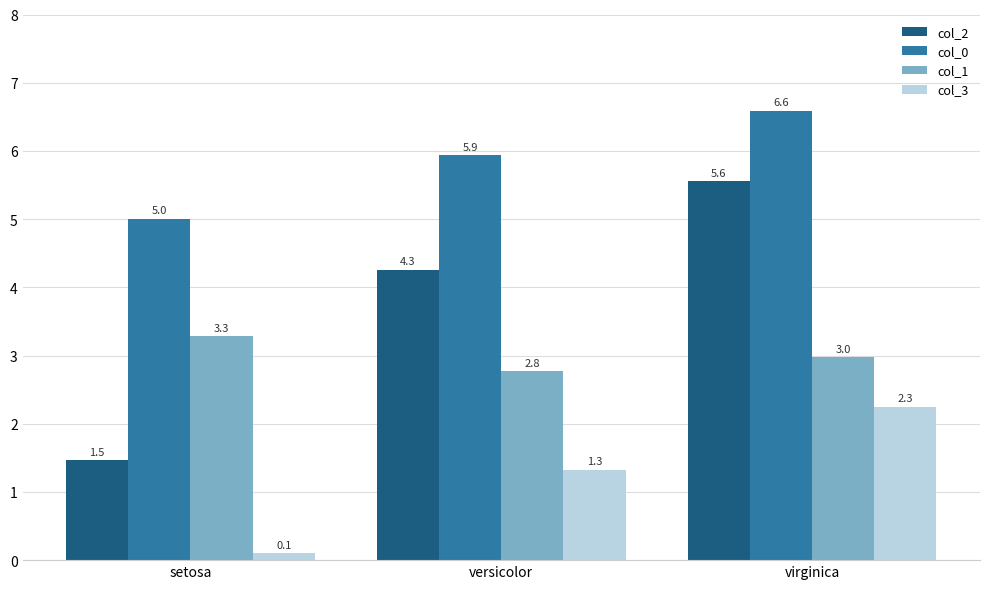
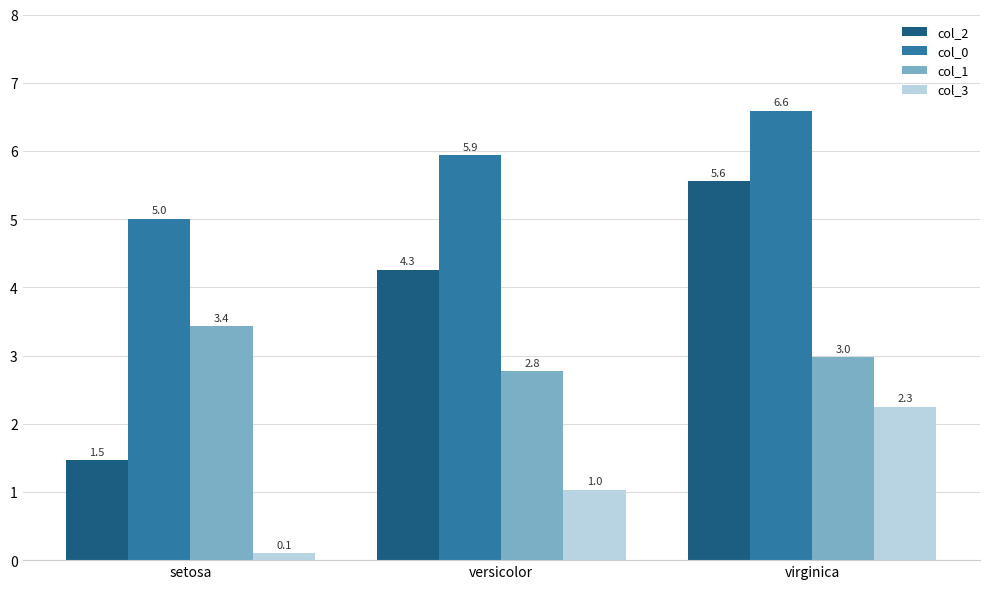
  {
    "col_1": {
-     "setosa": 3.3,
+     "setosa": 3.4,
      "versicolor": 2.8,
      "virginica": 3.0
    },
    "col_3": {
      "setosa": 0.1,
-     "versicolor": 1.3,
+     "versicolor": 1.0,
      "virginica": 2.3
    }
  }
